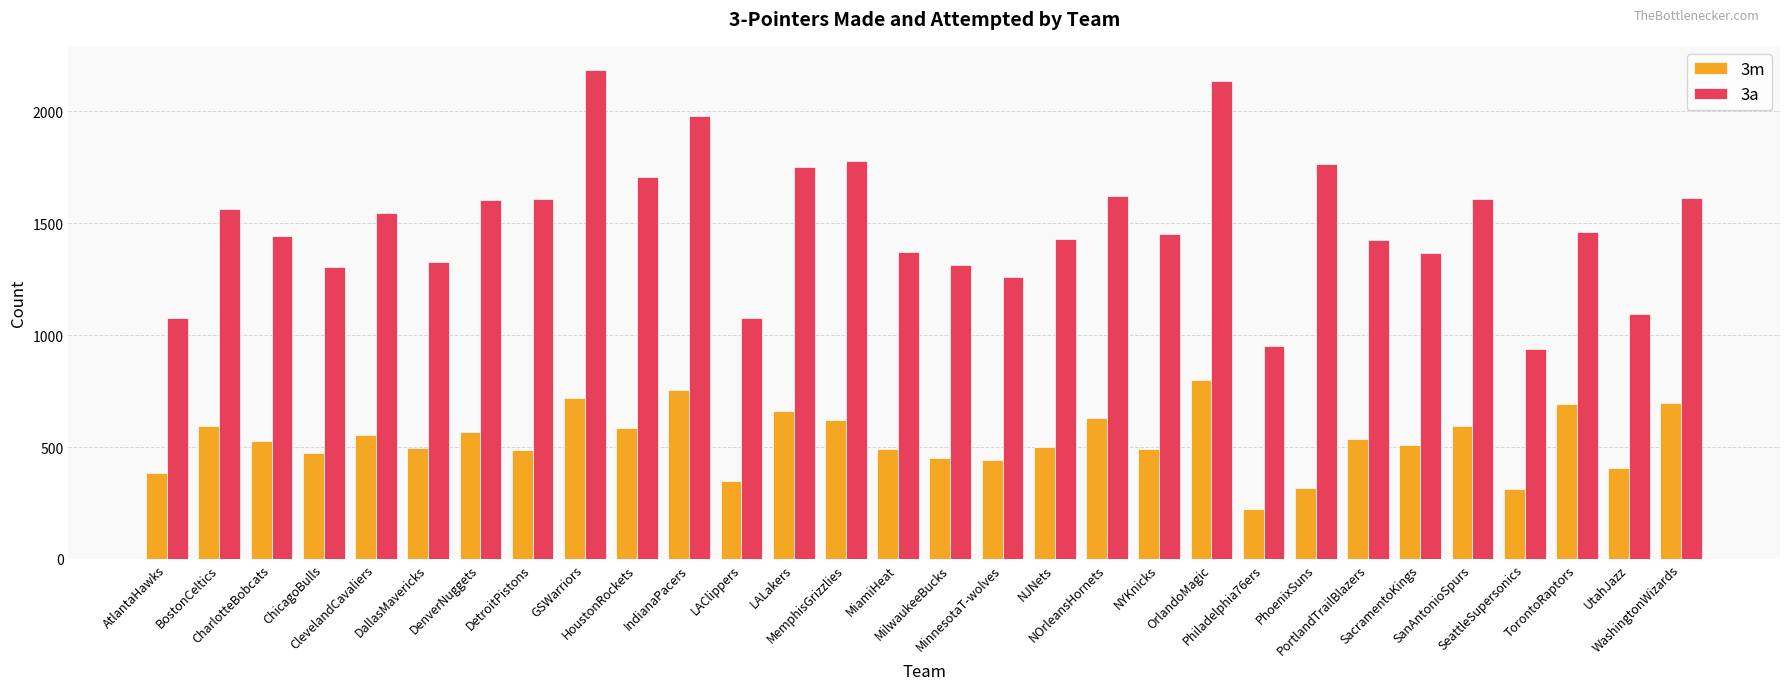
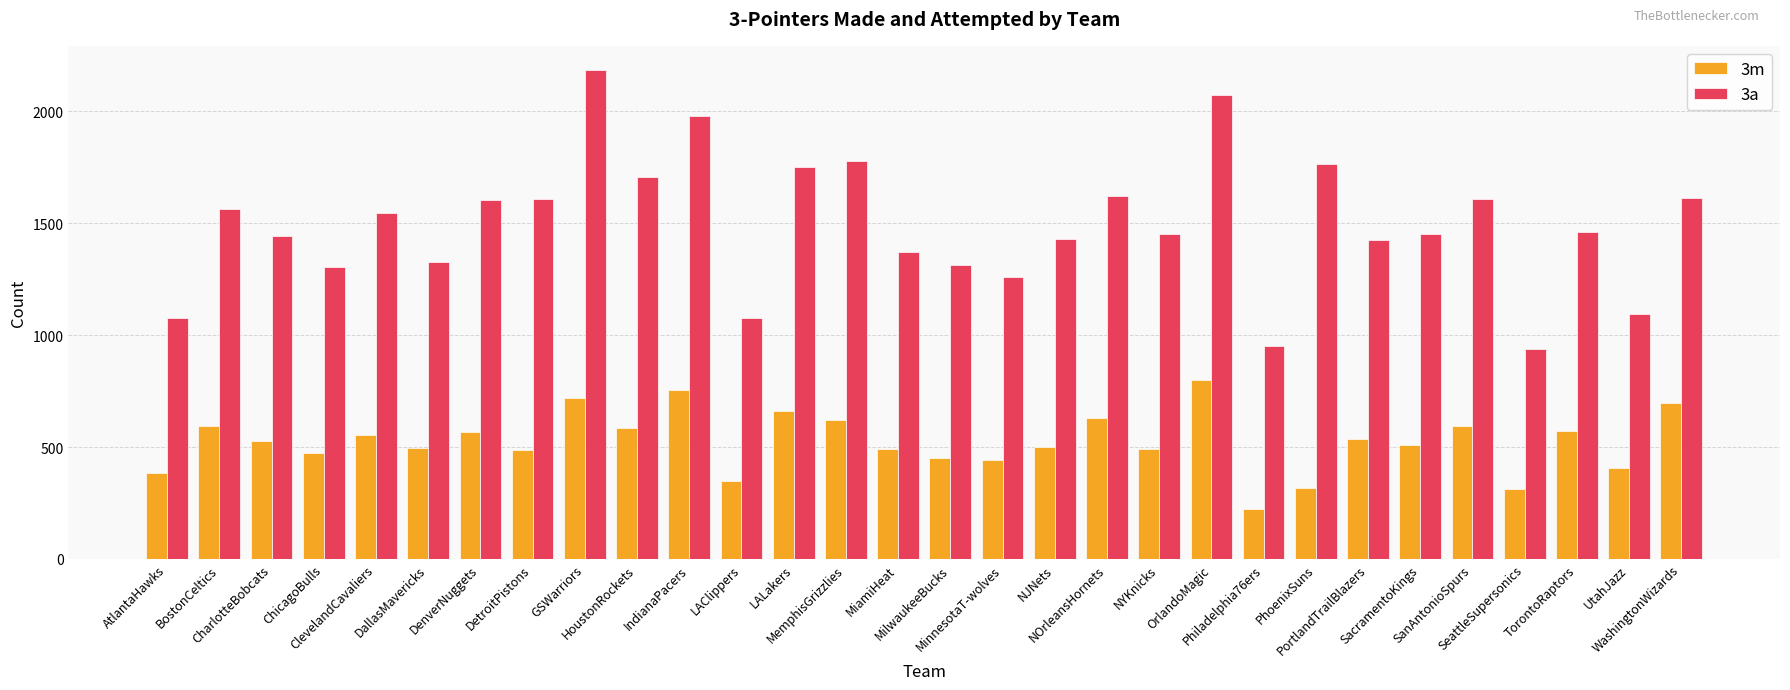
  {
    "3m": {
      "AtlantaHawks": 380,
      "BostonCeltics": 600,
      "CharlotteBobcats": 530,
      "ChicagoBulls": 470,
      "ClevelandCavaliers": 550,
      "DallasMavericks": 490,
      "DenverNuggets": 570,
      "DetroitPistons": 490,
      "GSWarriors": 720,
      "HoustonRockets": 580,
      "IndianaPacers": 760,
      "LAClippers": 350,
      "LALakers": 660,
      "MemphisGrizzlies": 620,
      "MiamiHeat": 490,
      "MilwaukeeBucks": 450,
      "MinnesotaT-wolves": 440,
      "NJNets": 500,
      "NOrleansHornets": 630,
      "NYKnicks": 490,
      "OrlandoMagic": 800,
      "Philadelphia76ers": 230,
      "PhoenixSuns": 320,
      "PortlandTrailBlazers": 540,
      "SacramentoKings": 510,
      "SanAntonioSpurs": 590,
      "SeattleSupersonics": 310,
-     "TorontoRaptors": 690,
+     "TorontoRaptors": 570,
      "UtahJazz": 410,
      "WashingtonWizards": 700
    },
    "3a": {
      "AtlantaHawks": 1080,
      "BostonCeltics": 1560,
      "CharlotteBobcats": 1440,
      "ChicagoBulls": 1300,
      "ClevelandCavaliers": 1540,
      "DallasMavericks": 1330,
      "DenverNuggets": 1610,
      "DetroitPistons": 1610,
      "GSWarriors": 2180,
      "HoustonRockets": 1710,
      "IndianaPacers": 1980,
      "LAClippers": 1080,
      "LALakers": 1750,
      "MemphisGrizzlies": 1780,
      "MiamiHeat": 1370,
      "MilwaukeeBucks": 1310,
      "MinnesotaT-wolves": 1260,
      "NJNets": 1430,
      "NOrleansHornets": 1620,
      "NYKnicks": 1450,
-     "OrlandoMagic": 2140,
+     "OrlandoMagic": 2070,
      "Philadelphia76ers": 950,
      "PhoenixSuns": 1760,
      "PortlandTrailBlazers": 1420,
-     "SacramentoKings": 1370,
+     "SacramentoKings": 1450,
      "SanAntonioSpurs": 1610,
      "SeattleSupersonics": 940,
      "TorontoRaptors": 1460,
      "UtahJazz": 1100,
      "WashingtonWizards": 1610
    }
  }
